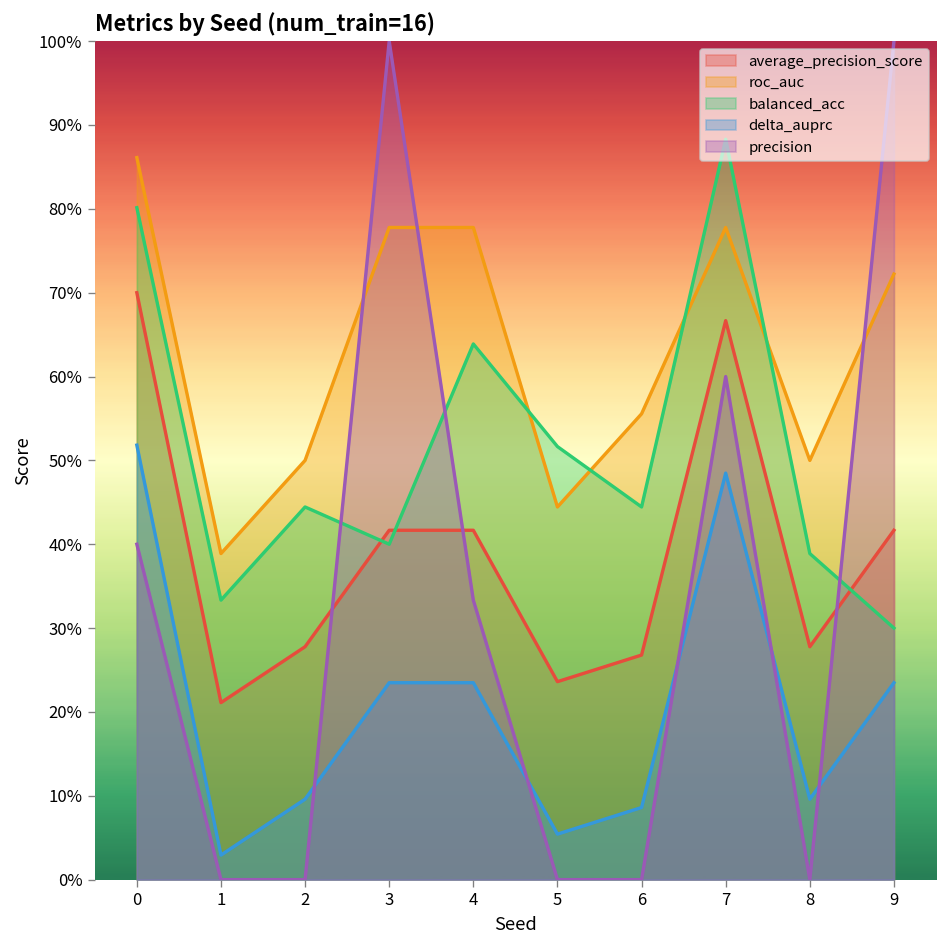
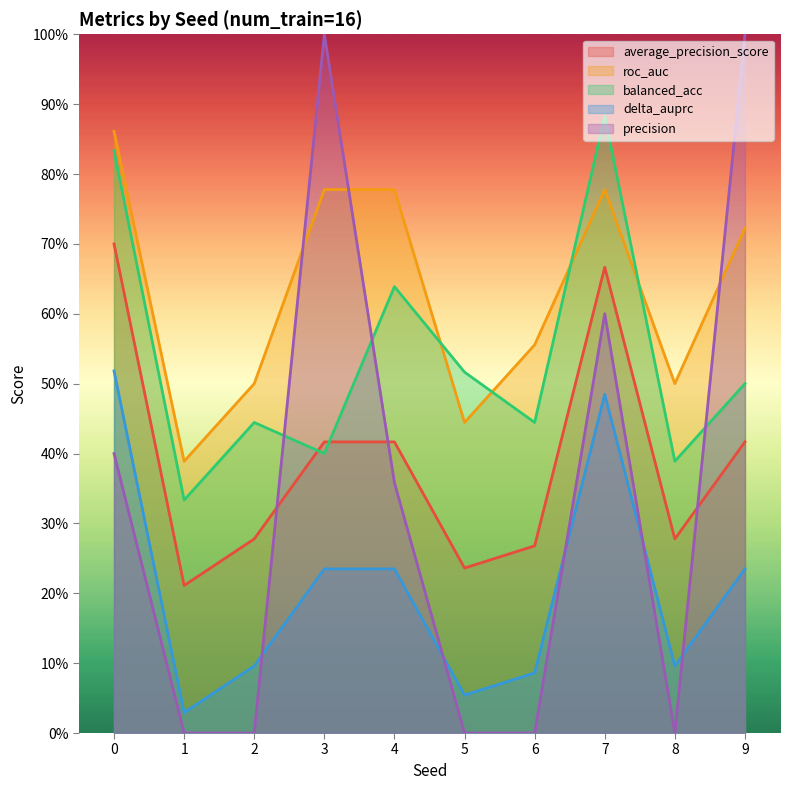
  {
    "balanced_acc": {
-     "0": "80%",
+     "0": "83%",
      "1": "33%",
      "2": "44%",
      "3": "40%",
      "4": "64%",
      "5": "52%",
      "6": "44%",
      "8": "39%",
-     "9": "30%"
+     "9": "50%"
    },
    "delta_auprc": {
      "0": "52%",
      "1": "3%",
      "2": "10%",
      "3": "23%",
      "4": "23%",
      "5": "5%",
      "6": "9%",
      "7": "48%",
      "8": "10%",
      "9": "23%"
    },
    "precision": {
      "0": "40%",
      "1": "0%",
      "2": "0%",
      "3": "100%",
-     "4": "33%",
+     "4": "36%",
      "5": "0%",
      "6": "0%",
      "7": "60%",
      "8": "0%",
      "9": "100%"
    }
  }
